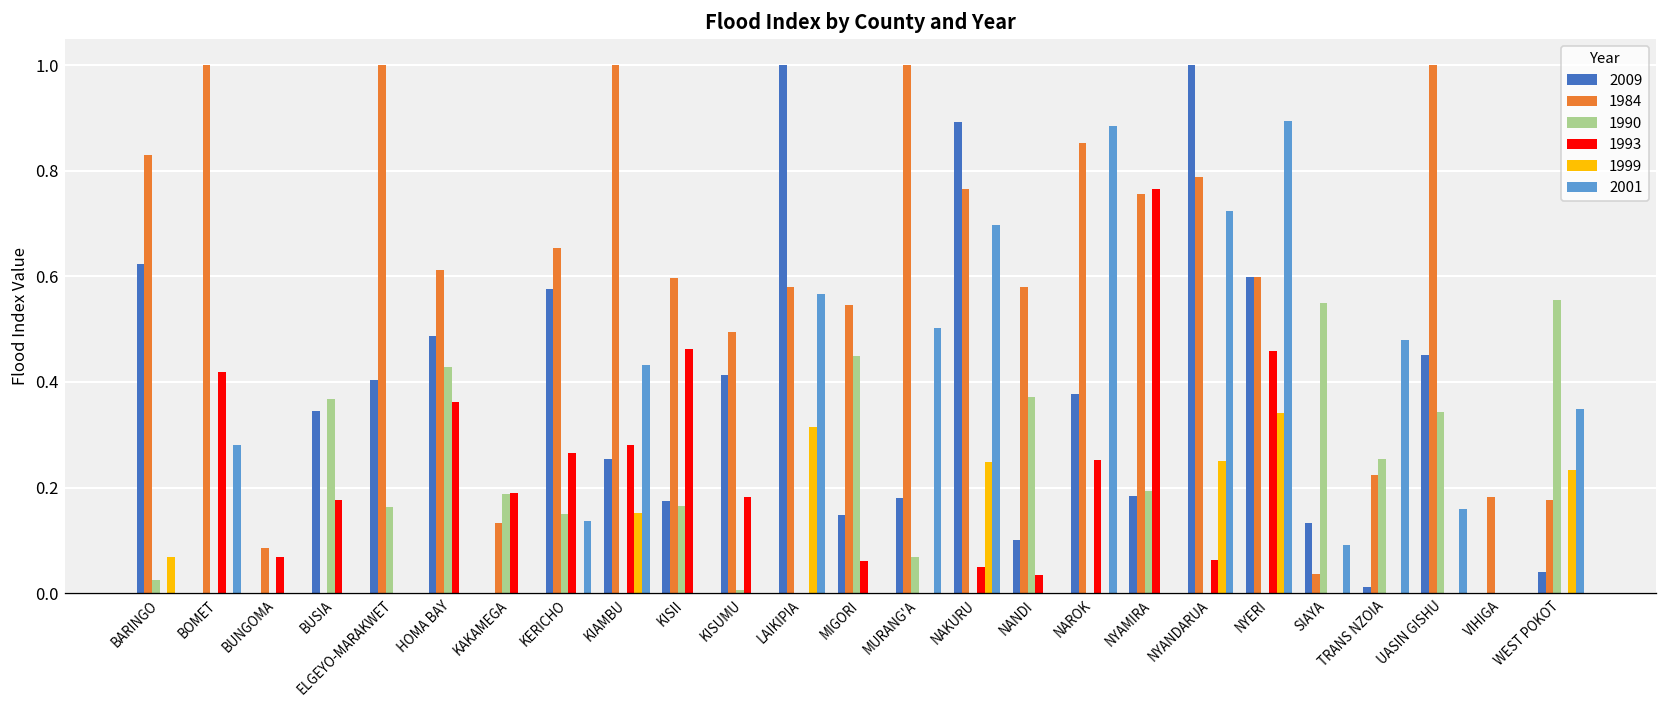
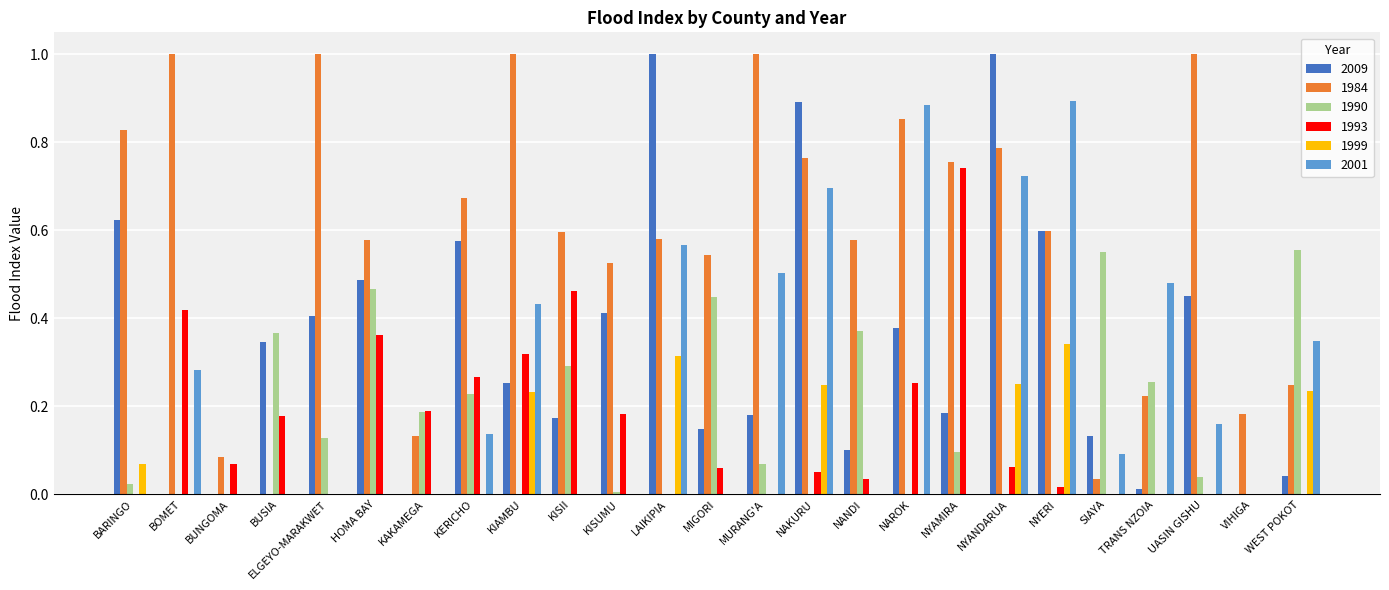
  {
    "1984": {
      "BARINGO": 0.83,
      "BOMET": 1.00,
      "BUNGOMA": 0.08,
      "BUSIA": 0.00,
      "ELGEYO-MARAKWET": 1.00,
-     "HOMA BAY": 0.61,
+     "HOMA BAY": 0.58,
      "KAKAMEGA": 0.13,
-     "KERICHO": 0.65,
+     "KERICHO": 0.67,
      "KIAMBU": 1.00,
      "KISII": 0.60,
-     "KISUMU": 0.50,
+     "KISUMU": 0.53,
      "LAIKIPIA": 0.58,
      "MIGORI": 0.54,
      "MURANG'A": 1.00,
      "NAKURU": 0.77,
      "NANDI": 0.58,
      "NAROK": 0.85,
      "NYAMIRA": 0.76,
      "NYANDARUA": 0.79,
      "NYERI": 0.60,
      "SIAYA": 0.04,
      "TRANS NZOIA": 0.22,
      "UASIN GISHU": 1.00,
      "VIHIGA": 0.18,
-     "WEST POKOT": 0.18
+     "WEST POKOT": 0.25
    },
    "1990": {
      "BARINGO": 0.02,
      "BOMET": 0.00,
      "BUNGOMA": 0.00,
      "BUSIA": 0.37,
-     "ELGEYO-MARAKWET": 0.16,
-     "HOMA BAY": 0.43,
+     "ELGEYO-MARAKWET": 0.13,
+     "HOMA BAY": 0.47,
      "KAKAMEGA": 0.19,
-     "KERICHO": 0.15,
+     "KERICHO": 0.23,
      "KIAMBU": 0.00,
-     "KISII": 0.16,
+     "KISII": 0.29,
      "LAIKIPIA": 0.00,
      "MIGORI": 0.45,
      "MURANG'A": 0.07,
      "NAKURU": 0.00,
      "NANDI": 0.37,
      "NAROK": 0.00,
-     "NYAMIRA": 0.19,
+     "NYAMIRA": 0.10,
      "NYANDARUA": 0.00,
      "NYERI": 0.00,
      "SIAYA": 0.55,
      "TRANS NZOIA": 0.25,
-     "UASIN GISHU": 0.34,
+     "UASIN GISHU": 0.04,
      "VIHIGA": 0.00,
      "WEST POKOT": 0.55
    },
    "1993": {
      "BARINGO": 0.00,
      "BOMET": 0.42,
      "BUNGOMA": 0.07,
      "BUSIA": 0.18,
      "ELGEYO-MARAKWET": 0.00,
      "HOMA BAY": 0.36,
      "KAKAMEGA": 0.19,
      "KERICHO": 0.27,
-     "KIAMBU": 0.28,
+     "KIAMBU": 0.32,
      "KISII": 0.46,
      "KISUMU": 0.18,
      "LAIKIPIA": 0.00,
      "MIGORI": 0.06,
      "MURANG'A": 0.00,
      "NAKURU": 0.05,
      "NANDI": 0.03,
      "NAROK": 0.25,
-     "NYAMIRA": 0.77,
+     "NYAMIRA": 0.74,
      "NYANDARUA": 0.06,
-     "NYERI": 0.46,
+     "NYERI": 0.02,
      "SIAYA": 0.00,
      "TRANS NZOIA": 0.00,
      "UASIN GISHU": 0.00,
      "VIHIGA": 0.00,
      "WEST POKOT": 0.00
    },
    "1999": {
      "BARINGO": 0.07,
      "BOMET": 0.00,
      "BUNGOMA": 0.00,
      "BUSIA": 0.00,
      "ELGEYO-MARAKWET": 0.00,
      "HOMA BAY": 0.00,
      "KAKAMEGA": 0.00,
      "KERICHO": 0.00,
-     "KIAMBU": 0.15,
+     "KIAMBU": 0.23,
      "KISII": 0.00,
      "KISUMU": 0.00,
      "LAIKIPIA": 0.31,
      "MIGORI": 0.00,
      "MURANG'A": 0.00,
      "NAKURU": 0.25,
      "NANDI": 0.00,
      "NAROK": 0.00,
      "NYAMIRA": 0.00,
      "NYANDARUA": 0.25,
      "NYERI": 0.34,
      "SIAYA": 0.00,
      "TRANS NZOIA": 0.00,
      "UASIN GISHU": 0.00,
      "VIHIGA": 0.00,
      "WEST POKOT": 0.23
    }
  }
